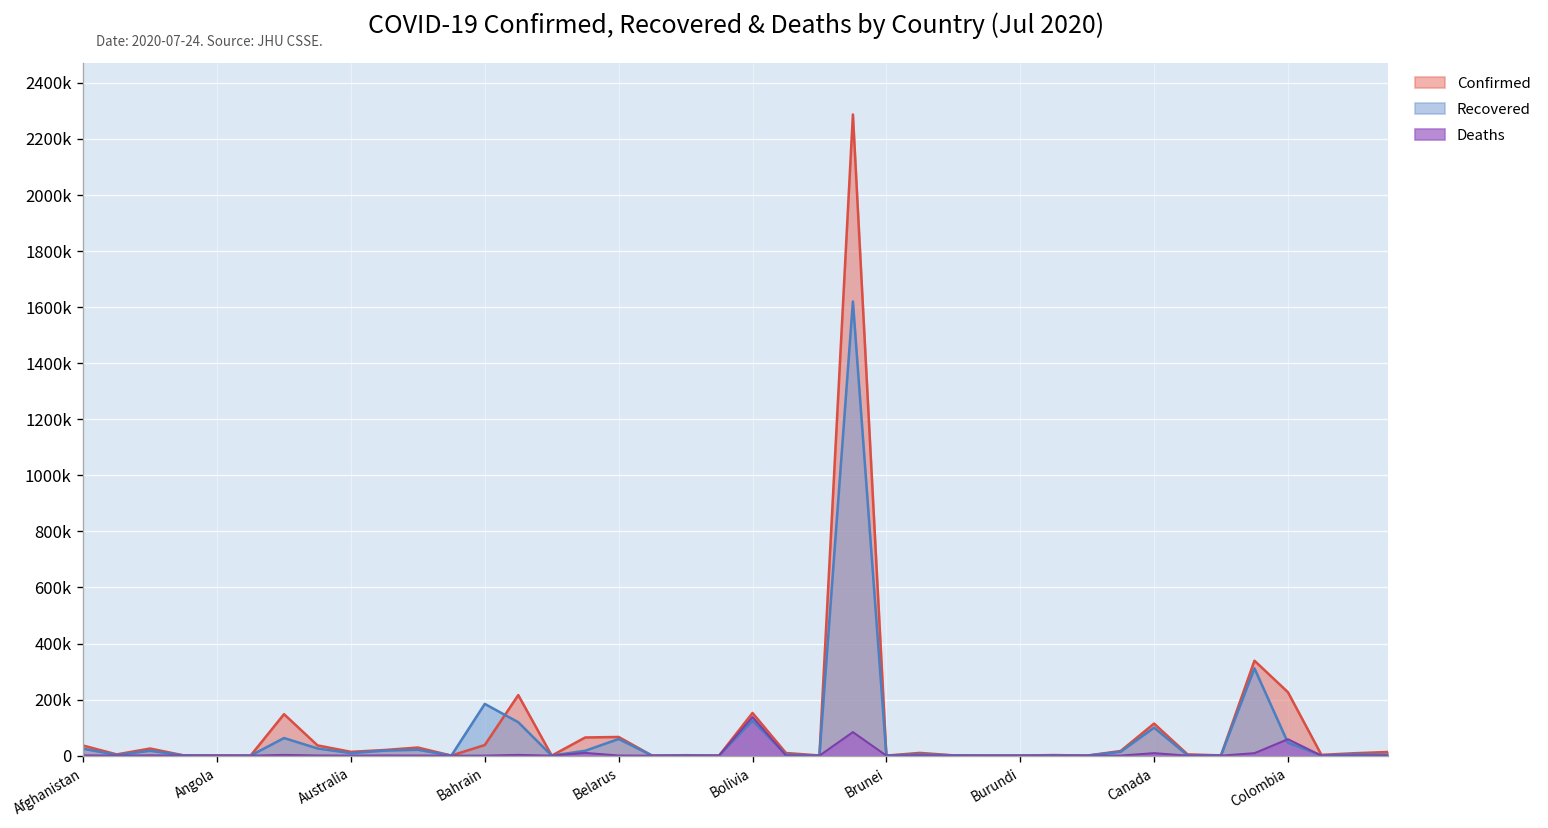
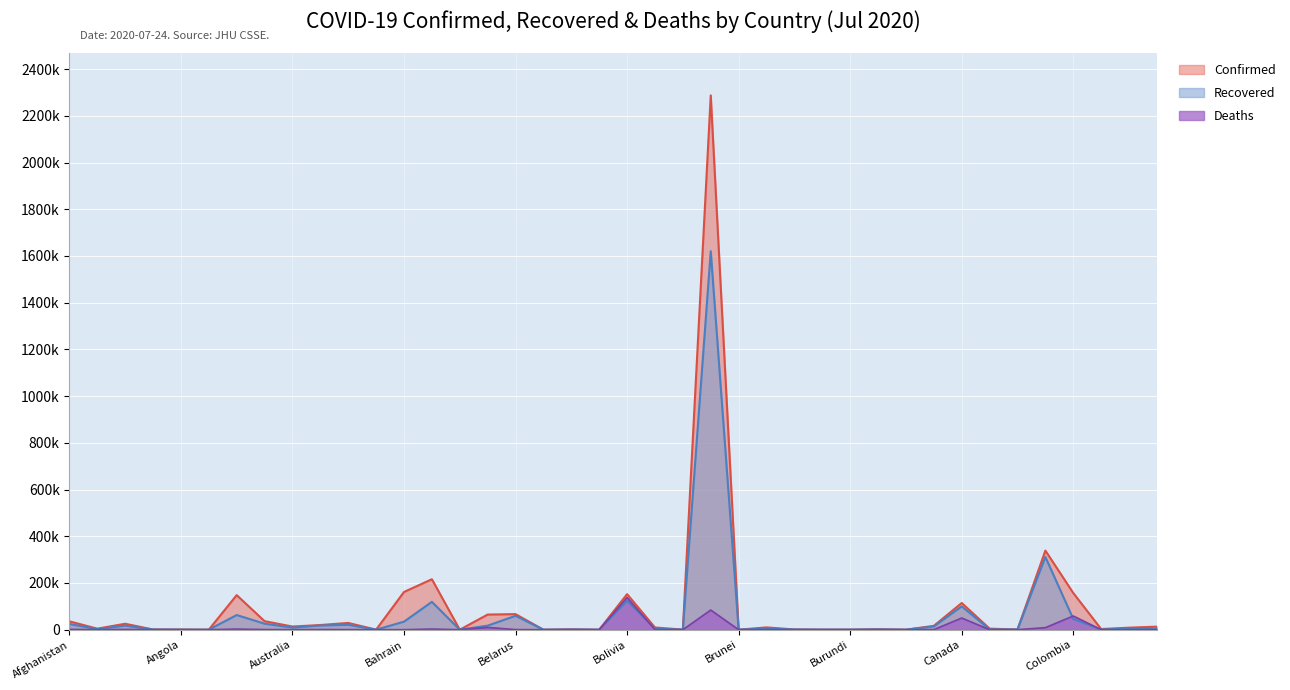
  {
    "Confirmed": {
      "Afghanistan": 40000,
-     "Bahrain": 40000,
+     "Bahrain": 160000,
      "Bolivia": 150000,
      "Canada": 110000,
-     "Colombia": 230000
+     "Colombia": 160000
    },
    "Recovered": {
      "Afghanistan": 20000,
-     "Bahrain": 180000,
+     "Bahrain": 30000,
      "Bolivia": 120000,
      "Canada": 100000,
      "Colombia": 50000
    },
    "Deaths": {
      "Afghanistan": 0,
      "Bahrain": 0,
      "Belarus": 0,
      "Bolivia": 140000,
-     "Canada": 10000,
+     "Canada": 50000,
      "Colombia": 60000
    }
  }
